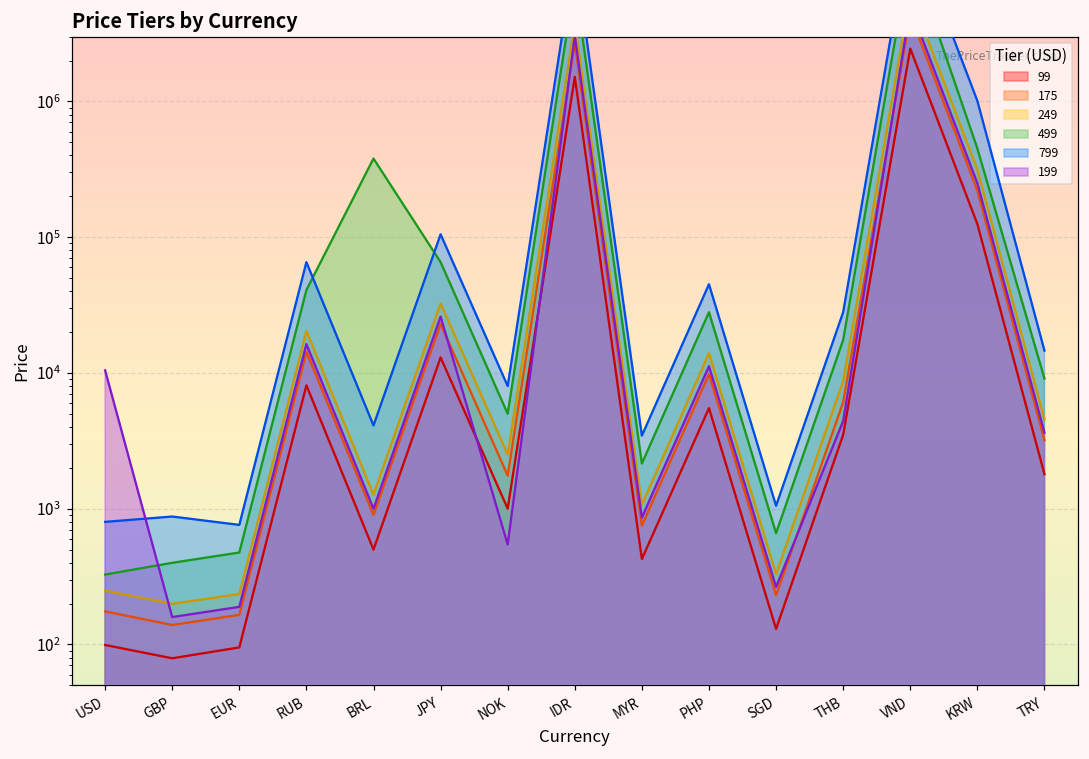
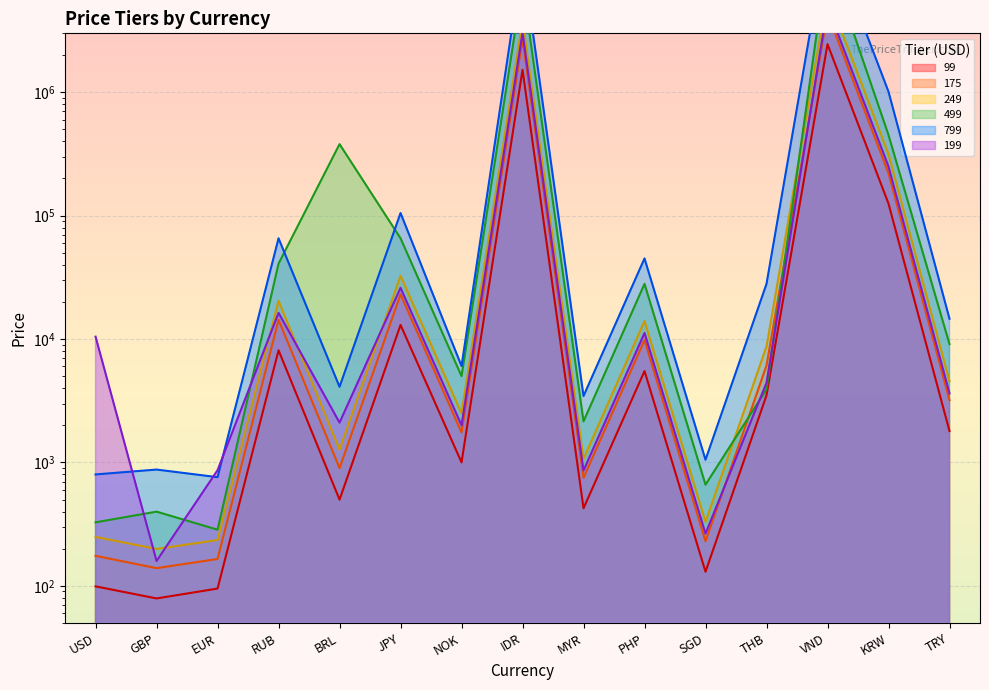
  {
    "499": {
      "USD": 330,
      "GBP": 400,
-     "EUR": 480,
+     "EUR": 290,
      "RUB": 41000,
      "BRL": 380000,
      "JPY": 70000,
      "NOK": 5000,
      "MYR": 2200,
      "PHP": 28000,
      "SGD": 700,
-     "THB": 18000,
+     "THB": 3900,
      "KRW": 450000,
      "TRY": 9000
    },
    "799": {
      "USD": 800,
      "GBP": 900,
      "EUR": 800,
      "RUB": 70000,
      "BRL": 4100,
      "JPY": 110000,
-     "NOK": 8000,
+     "NOK": 6000,
      "MYR": 3500,
      "PHP": 45000,
      "SGD": 1100,
      "THB": 28000,
      "KRW": 1000000,
      "TRY": 15000
    },
    "199": {
      "USD": 10000,
      "GBP": 160,
-     "EUR": 190,
+     "EUR": 900,
      "RUB": 16000,
-     "BRL": 1000,
+     "BRL": 2100,
      "JPY": 26000,
-     "NOK": 500,
+     "NOK": 2000,
      "IDR": 3000000,
      "MYR": 900,
      "PHP": 11000,
      "SGD": 270,
      "THB": 4400,
      "KRW": 250000,
      "TRY": 3600
    }
  }
